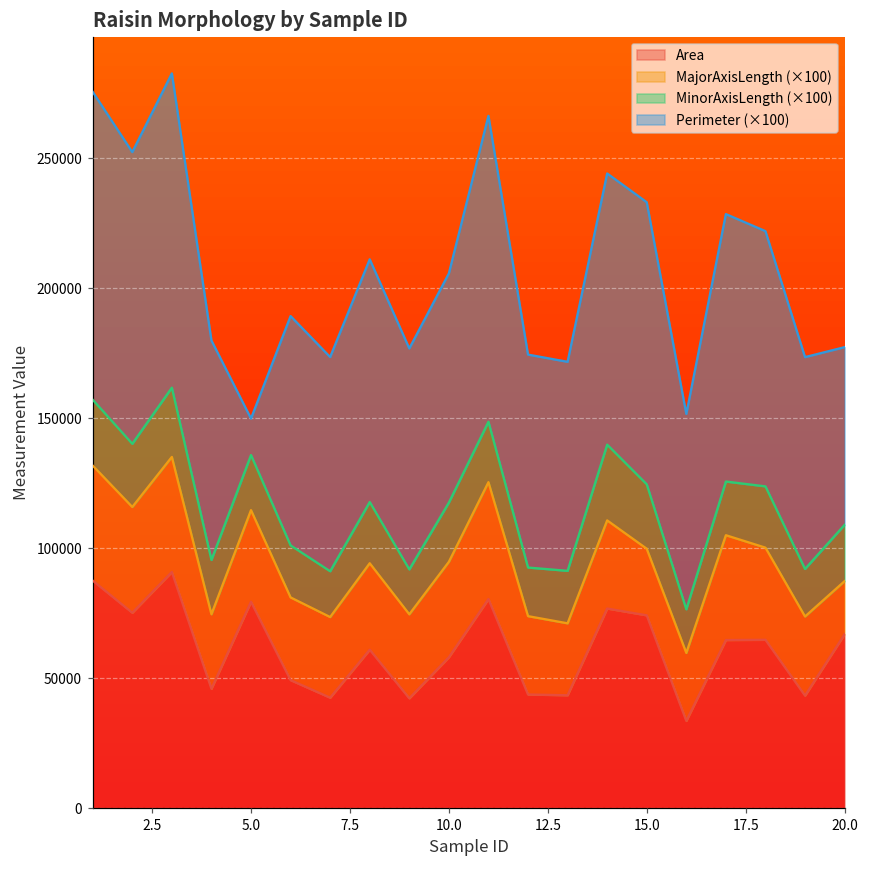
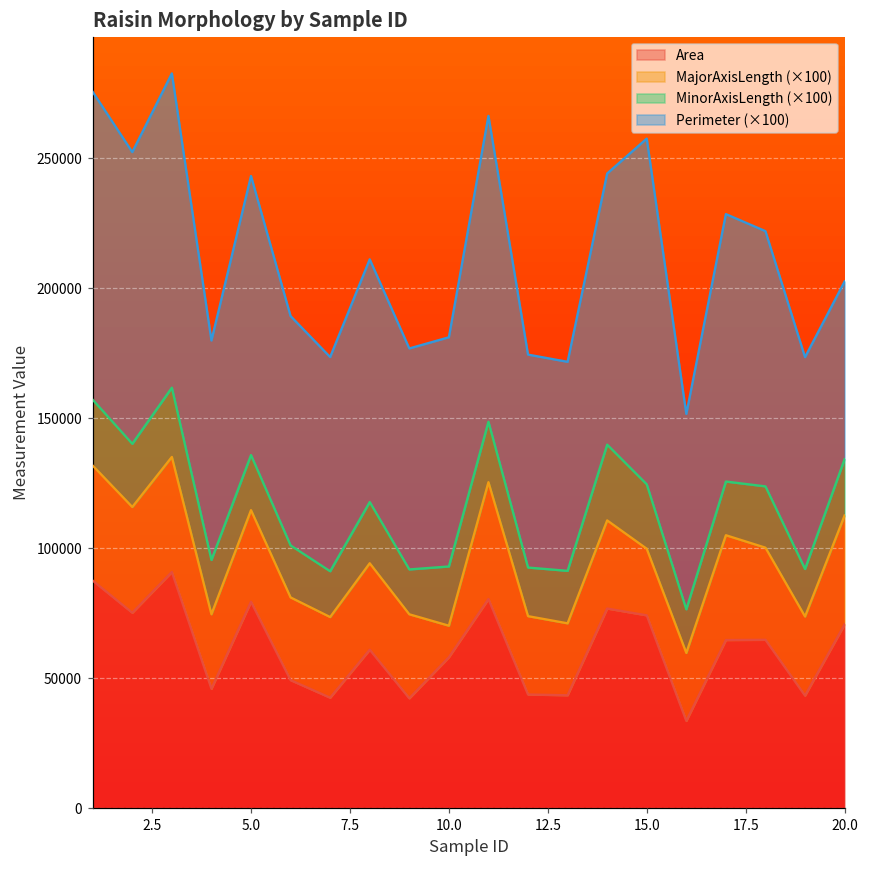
  {
    "Area": {
      "5.0": 79000,
      "10.0": 58000,
      "15.0": 74000,
-     "20.0": 67000
+     "20.0": 71000
    },
    "MajorAxisLength (×100)": {
      "5.0": 35000,
-     "10.0": 37000,
+     "10.0": 12000,
      "15.0": 26000,
-     "20.0": 20000
+     "20.0": 42000
    },
    "MinorAxisLength (×100)": {
      "5.0": 21000,
      "10.0": 23000,
      "15.0": 25000,
      "20.0": 22000
    },
    "Perimeter (×100)": {
-     "5.0": 14000,
+     "5.0": 107000,
      "10.0": 88000,
-     "15.0": 108000,
+     "15.0": 133000,
      "20.0": 68000
    }
  }
